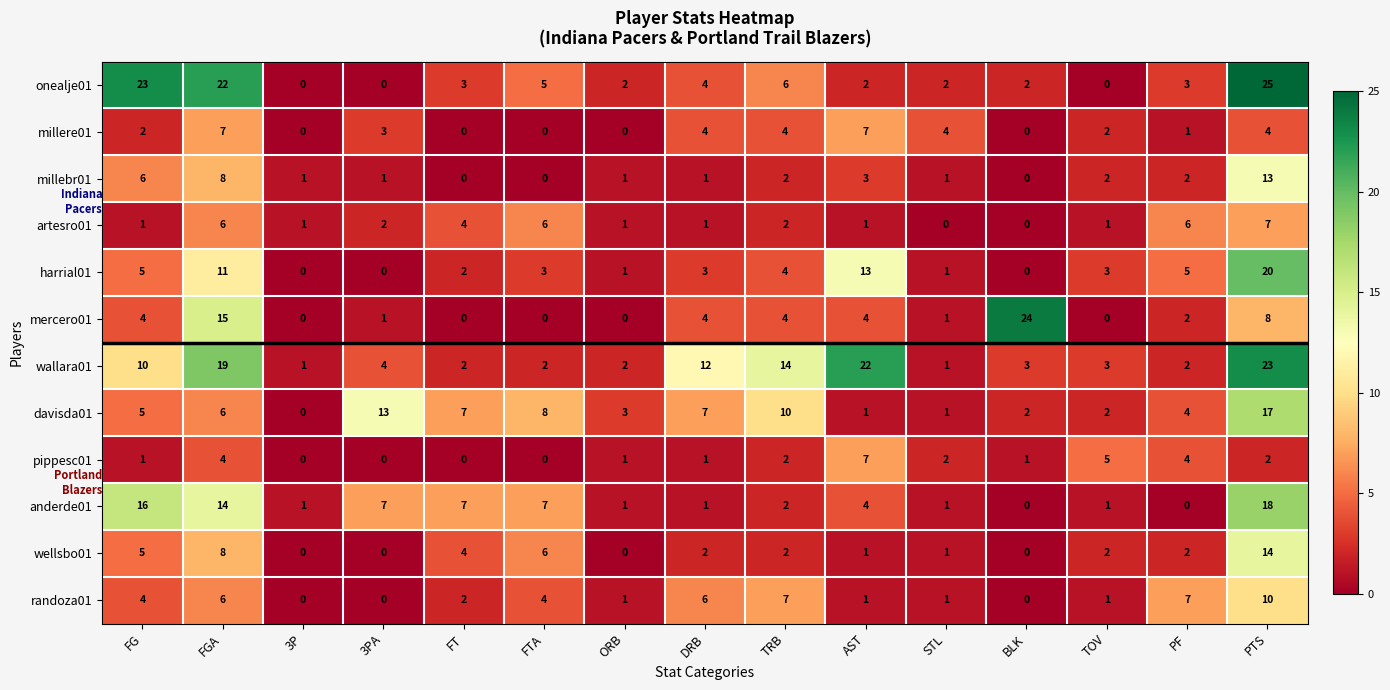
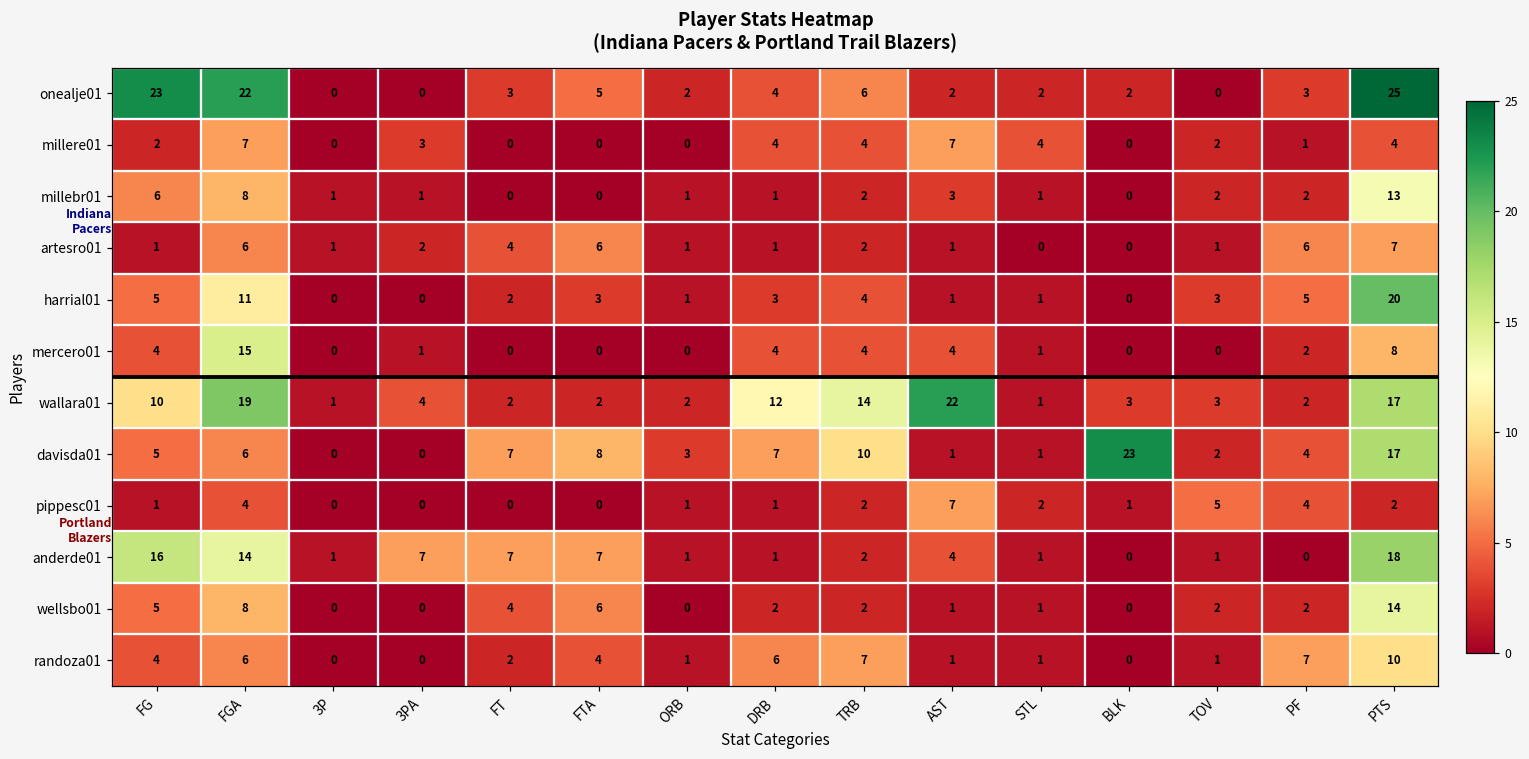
  {
    "onealje01": {
      "FG": 23,
      "FGA": 22,
      "3P": 0,
      "3PA": 0,
      "FT": 3,
      "FTA": 5,
      "ORB": 2,
      "DRB": 4,
      "TRB": 6,
      "AST": 2,
      "STL": 2,
      "BLK": 2,
      "TOV": 0,
      "PF": 3,
      "PTS": 25
    },
    "millere01": {
      "FG": 2,
      "FGA": 7,
      "3P": 0,
      "3PA": 3,
      "FT": 0,
      "FTA": 0,
      "ORB": 0,
      "DRB": 4,
      "TRB": 4,
      "AST": 7,
      "STL": 4,
      "BLK": 0,
      "TOV": 2,
      "PF": 1,
      "PTS": 4
    },
    "millebr01": {
      "FG": 6,
      "FGA": 8,
      "3P": 1,
      "3PA": 1,
      "FT": 0,
      "FTA": 0,
      "ORB": 1,
      "DRB": 1,
      "TRB": 2,
      "AST": 3,
      "STL": 1,
      "BLK": 0,
      "TOV": 2,
      "PF": 2,
      "PTS": 13
    },
    "artesro01": {
      "FG": 1,
      "FGA": 6,
      "3P": 1,
      "3PA": 2,
      "FT": 4,
      "FTA": 6,
      "ORB": 1,
      "DRB": 1,
      "TRB": 2,
      "AST": 1,
      "STL": 0,
      "BLK": 0,
      "TOV": 1,
      "PF": 6,
      "PTS": 7
    },
    "harrial01": {
      "FG": 5,
      "FGA": 11,
      "3P": 0,
      "3PA": 0,
      "FT": 2,
      "FTA": 3,
      "ORB": 1,
      "DRB": 3,
      "TRB": 4,
-     "AST": 13,
+     "AST": 1,
      "STL": 1,
      "BLK": 0,
      "TOV": 3,
      "PF": 5,
      "PTS": 20
    },
    "mercero01": {
      "FG": 4,
      "FGA": 15,
      "3P": 0,
      "3PA": 1,
      "FT": 0,
      "FTA": 0,
      "ORB": 0,
      "DRB": 4,
      "TRB": 4,
      "AST": 4,
      "STL": 1,
-     "BLK": 24,
+     "BLK": 0,
      "TOV": 0,
      "PF": 2,
      "PTS": 8
    },
    "wallara01": {
      "FG": 10,
      "FGA": 19,
      "3P": 1,
      "3PA": 4,
      "FT": 2,
      "FTA": 2,
      "ORB": 2,
      "DRB": 12,
      "TRB": 14,
      "AST": 22,
      "STL": 1,
      "BLK": 3,
      "TOV": 3,
      "PF": 2,
-     "PTS": 23
+     "PTS": 17
    },
    "davisda01": {
      "FG": 5,
      "FGA": 6,
      "3P": 0,
-     "3PA": 13,
+     "3PA": 0,
      "FT": 7,
      "FTA": 8,
      "ORB": 3,
      "DRB": 7,
      "TRB": 10,
      "AST": 1,
      "STL": 1,
-     "BLK": 2,
+     "BLK": 23,
      "TOV": 2,
      "PF": 4,
      "PTS": 17
    },
    "pippesc01": {
      "FG": 1,
      "FGA": 4,
      "3P": 0,
      "3PA": 0,
      "FT": 0,
      "FTA": 0,
      "ORB": 1,
      "DRB": 1,
      "TRB": 2,
      "AST": 7,
      "STL": 2,
      "BLK": 1,
      "TOV": 5,
      "PF": 4,
      "PTS": 2
    },
    "anderde01": {
      "FG": 16,
      "FGA": 14,
      "3P": 1,
      "3PA": 7,
      "FT": 7,
      "FTA": 7,
      "ORB": 1,
      "DRB": 1,
      "TRB": 2,
      "AST": 4,
      "STL": 1,
      "BLK": 0,
      "TOV": 1,
      "PF": 0,
      "PTS": 18
    },
    "wellsbo01": {
      "FG": 5,
      "FGA": 8,
      "3P": 0,
      "3PA": 0,
      "FT": 4,
      "FTA": 6,
      "ORB": 0,
      "DRB": 2,
      "TRB": 2,
      "AST": 1,
      "STL": 1,
      "BLK": 0,
      "TOV": 2,
      "PF": 2,
      "PTS": 14
    },
    "randoza01": {
      "FG": 4,
      "FGA": 6,
      "3P": 0,
      "3PA": 0,
      "FT": 2,
      "FTA": 4,
      "ORB": 1,
      "DRB": 6,
      "TRB": 7,
      "AST": 1,
      "STL": 1,
      "BLK": 0,
      "TOV": 1,
      "PF": 7,
      "PTS": 10
    }
  }
